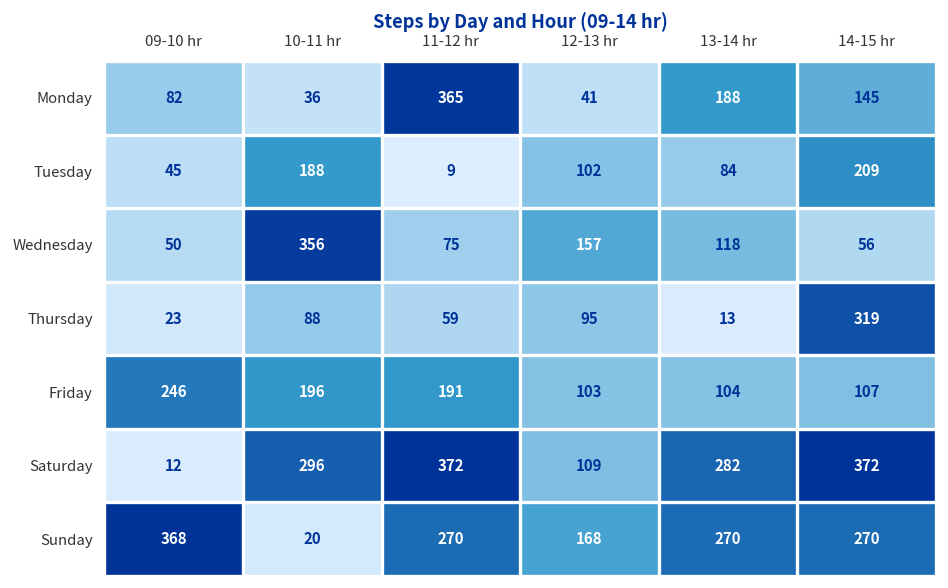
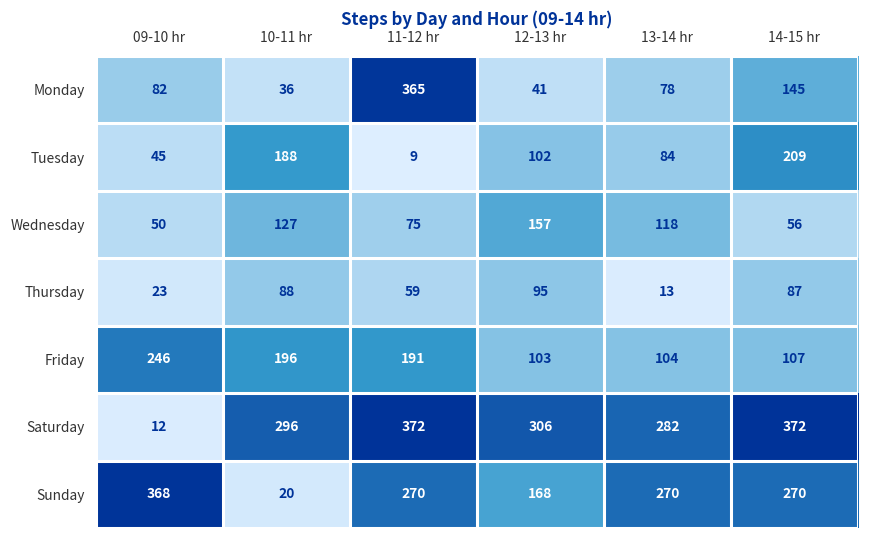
  {
    "Monday": {
      "09-10 hr": 82,
      "10-11 hr": 36,
      "11-12 hr": 365,
      "12-13 hr": 41,
-     "13-14 hr": 188,
+     "13-14 hr": 78,
      "14-15 hr": 145
    },
    "Tuesday": {
      "09-10 hr": 45,
      "10-11 hr": 188,
      "11-12 hr": 9,
      "12-13 hr": 102,
      "13-14 hr": 84,
      "14-15 hr": 209
    },
    "Wednesday": {
      "09-10 hr": 50,
-     "10-11 hr": 356,
+     "10-11 hr": 127,
      "11-12 hr": 75,
      "12-13 hr": 157,
      "13-14 hr": 118,
      "14-15 hr": 56
    },
    "Thursday": {
      "09-10 hr": 23,
      "10-11 hr": 88,
      "11-12 hr": 59,
      "12-13 hr": 95,
      "13-14 hr": 13,
-     "14-15 hr": 319
+     "14-15 hr": 87
    },
    "Friday": {
      "09-10 hr": 246,
      "10-11 hr": 196,
      "11-12 hr": 191,
      "12-13 hr": 103,
      "13-14 hr": 104,
      "14-15 hr": 107
    },
    "Saturday": {
      "09-10 hr": 12,
      "10-11 hr": 296,
      "11-12 hr": 372,
-     "12-13 hr": 109,
+     "12-13 hr": 306,
      "13-14 hr": 282,
      "14-15 hr": 372
    },
    "Sunday": {
      "09-10 hr": 368,
      "10-11 hr": 20,
      "11-12 hr": 270,
      "12-13 hr": 168,
      "13-14 hr": 270,
      "14-15 hr": 270
    }
  }
